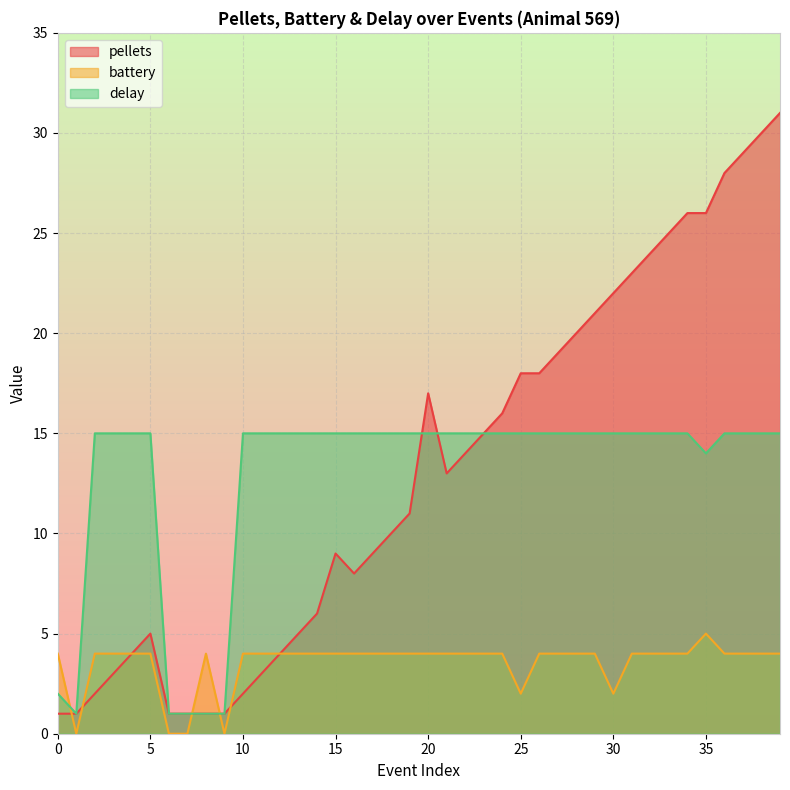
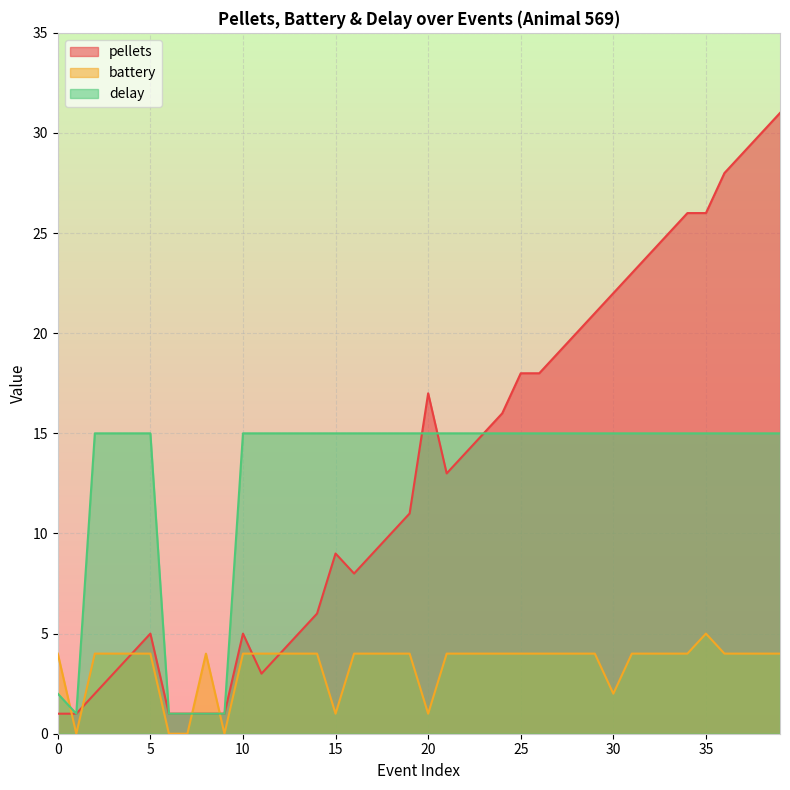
  {
    "pellets": {
      "0": 1,
      "5": 5,
-     "10": 2,
+     "10": 5,
      "15": 9,
      "20": 17,
      "25": 18,
      "30": 22,
      "35": 26
    },
    "battery": {
      "0": 4,
      "5": 4,
      "10": 4,
-     "15": 4,
-     "20": 4,
-     "25": 2,
+     "15": 1,
+     "20": 1,
+     "25": 4,
      "30": 2,
      "35": 5
    },
    "delay": {
      "0": 2,
      "5": 15,
      "10": 15,
      "15": 15,
      "20": 15,
      "25": 15,
      "30": 15,
-     "35": 14
+     "35": 15
    }
  }
